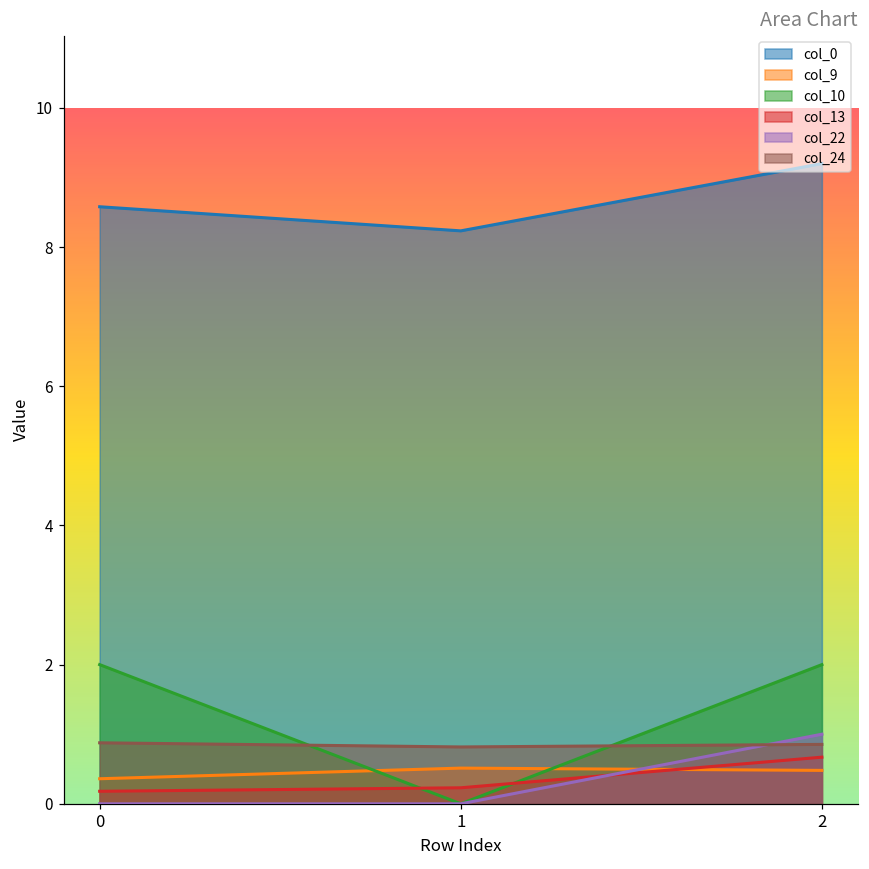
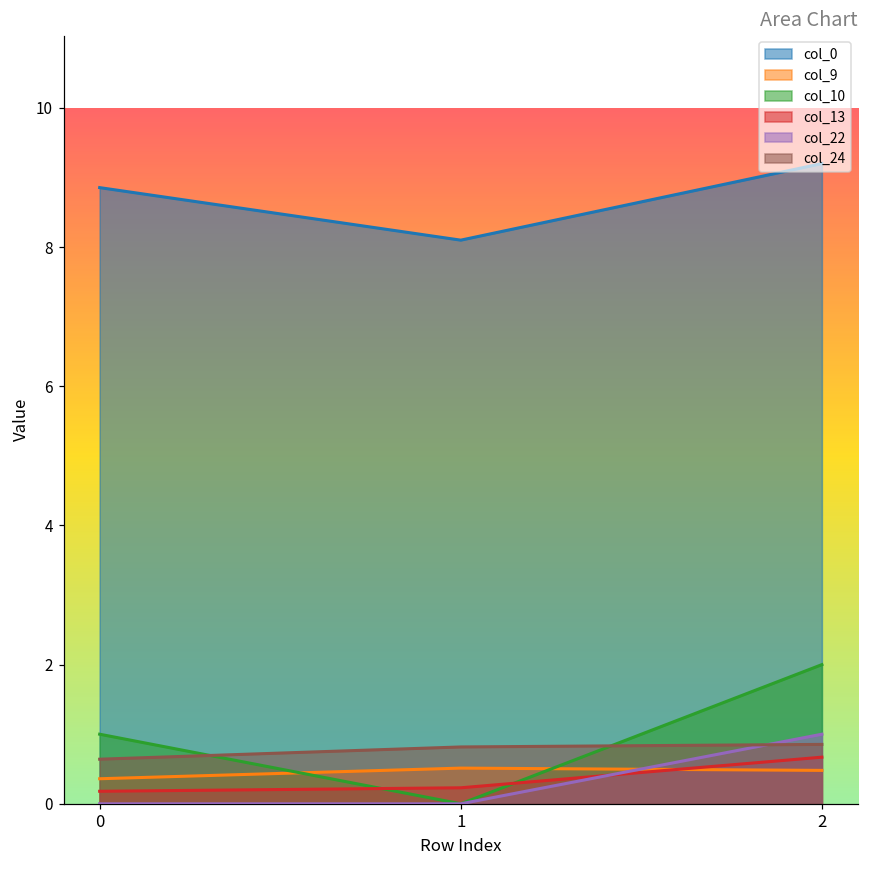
  {
    "col_0": {
-     "0": 8.6,
-     "1": 8.2
+     "0": 8.9,
+     "1": 8.1
    },
    "col_9": {
      "0": 0.4,
      "1": 0.5,
      "2": 0.5
    },
    "col_10": {
-     "0": 2,
+     "0": 1,
      "2": 2
    },
    "col_13": {
      "0": 0.2,
      "1": 0.2,
      "2": 0.7
    },
    "col_22": {
      "0": 0.0,
      "2": 1.0
    },
    "col_24": {
-     "0": 0.9,
+     "0": 0.6,
      "1": 0.8,
      "2": 0.9
    }
  }
